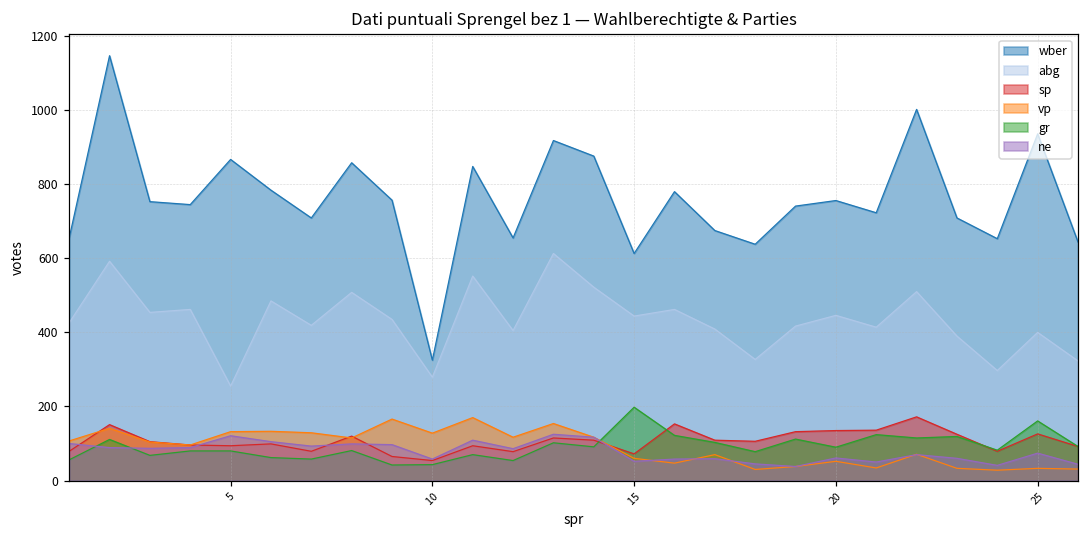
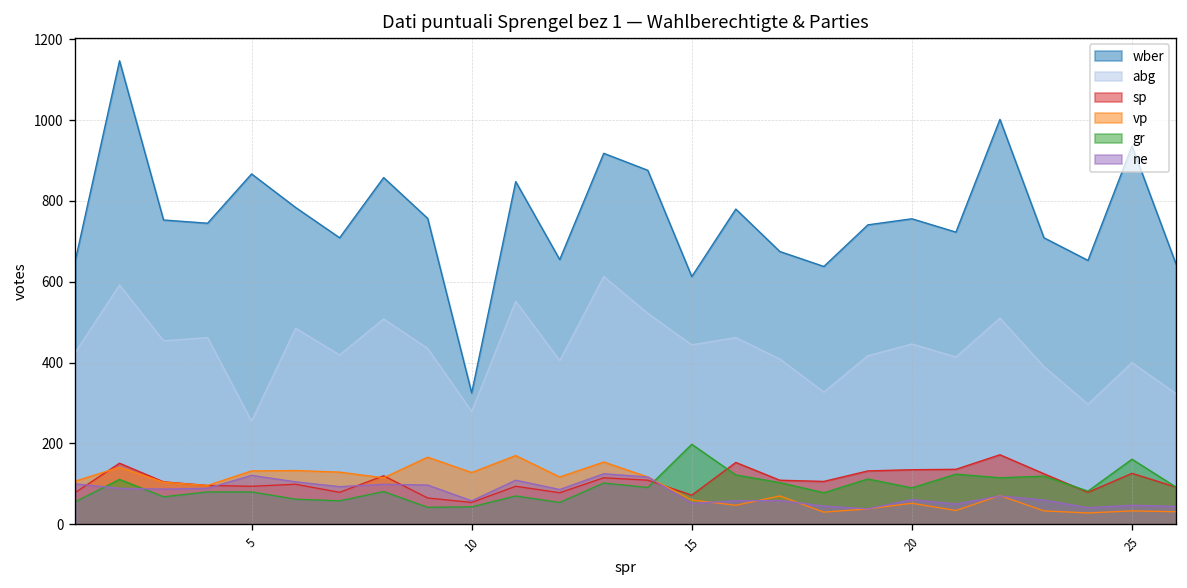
  {
    "wber": {
      "5": 870,
      "10": 330,
      "15": 610,
      "20": 760
    },
    "abg": {
      "5": 260,
      "10": 280,
      "15": 440,
      "20": 450,
      "25": 400
    },
    "sp": {
      "5": 90,
      "15": 70,
      "20": 140,
      "25": 130
    },
    "vp": {
      "5": 130,
      "10": 130,
      "15": 60,
      "20": 50,
      "25": 30
    },
    "gr": {
      "5": 80,
      "10": 40,
      "15": 200,
      "20": 90,
      "25": 160
    },
    "ne": {
      "5": 120,
      "15": 50,
      "20": 60,
-     "25": 70
+     "25": 50
    }
  }
